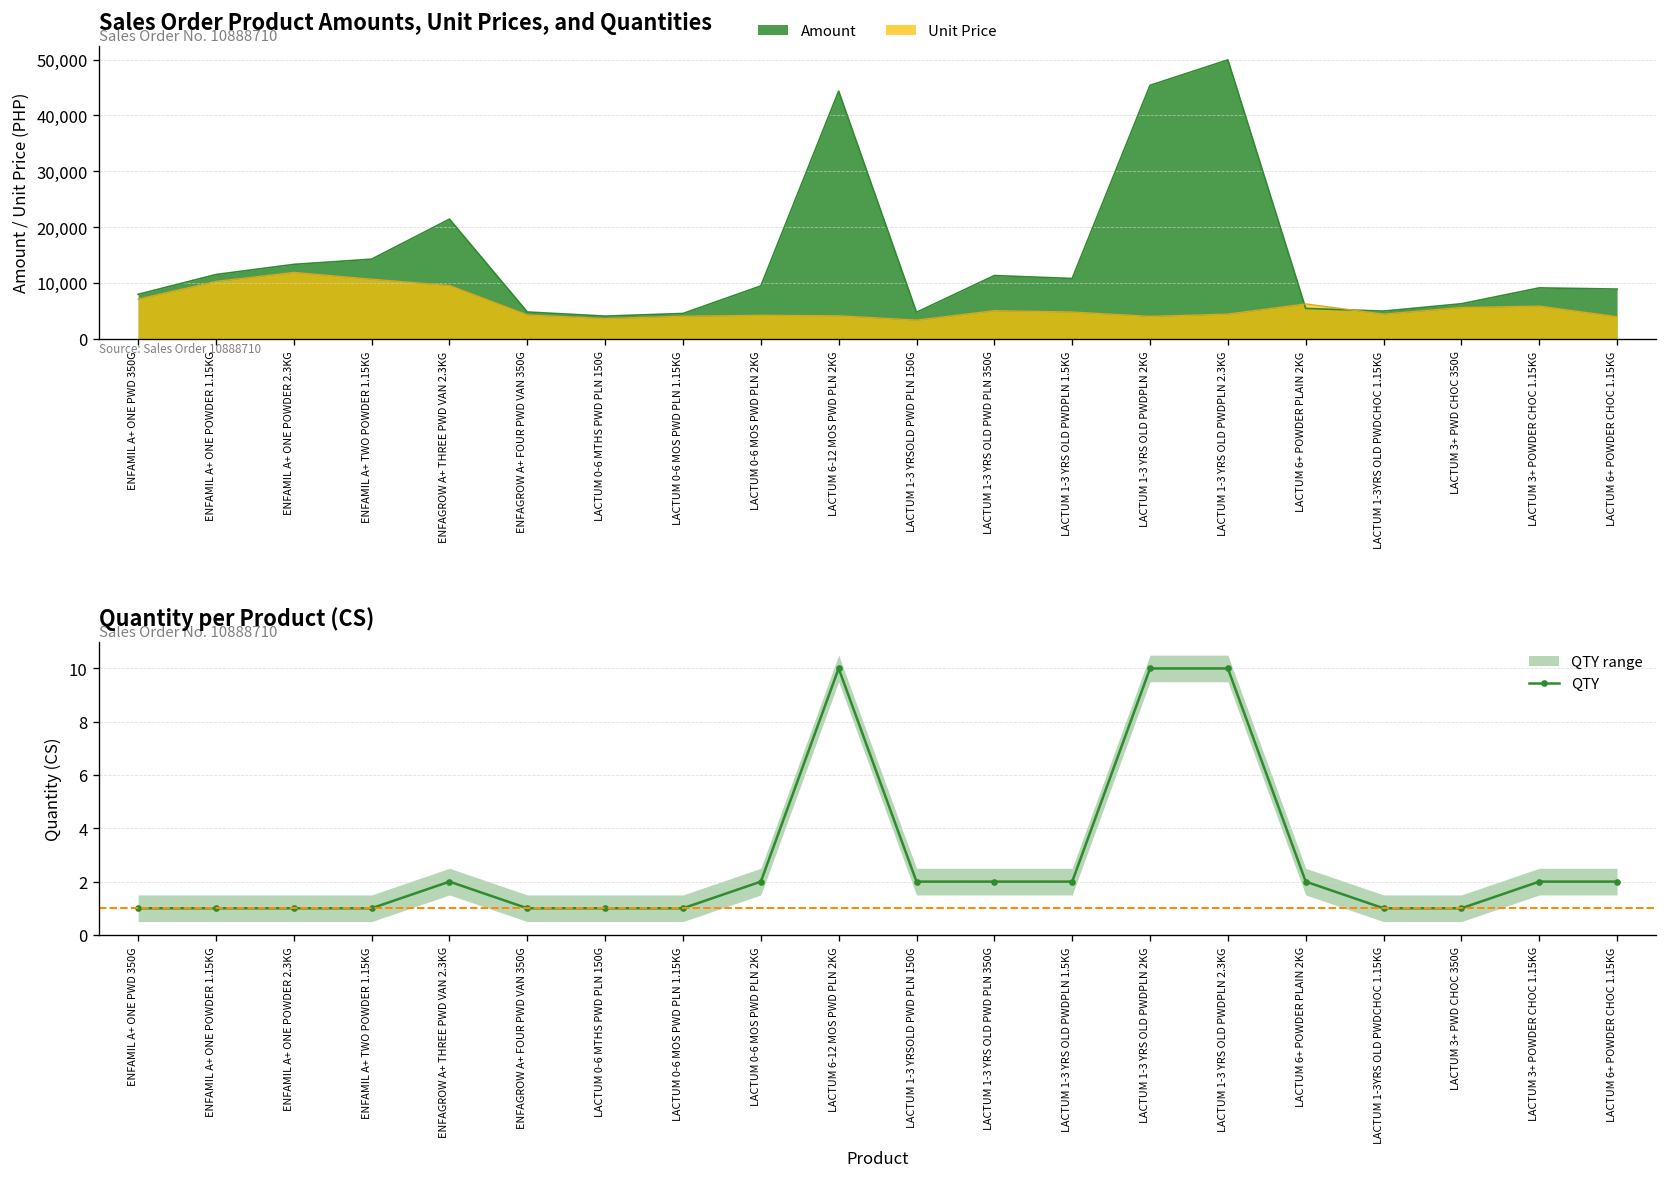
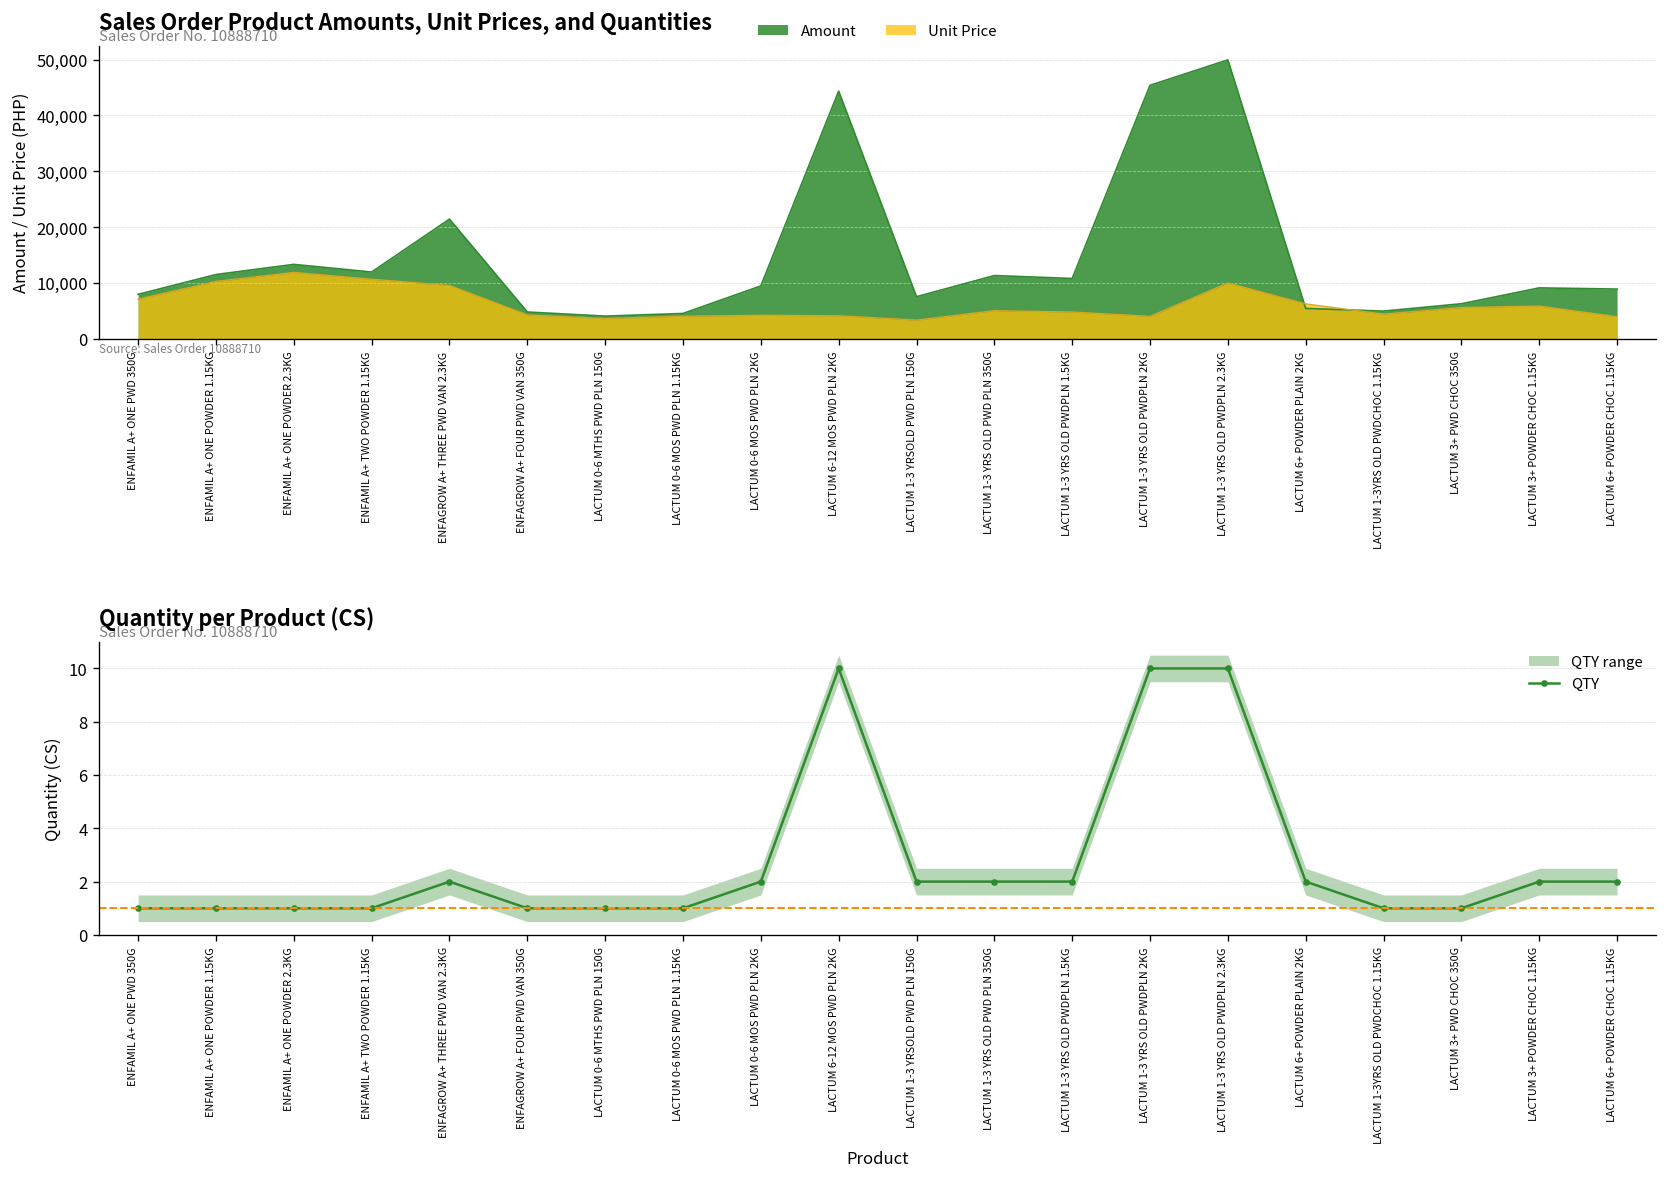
  {
    "Sales Order Product Amounts, Unit Prices, and Quantities": {
      "Amount": {
        "ENFAMIL A+ ONE PWD 350G": "8,000",
        "ENFAMIL A+ ONE POWDER 1.15KG": "12,000",
        "ENFAMIL A+ ONE POWDER 2.3KG": "13,000",
-       "ENFAMIL A+ TWO POWDER 1.15KG": "14,000",
+       "ENFAMIL A+ TWO POWDER 1.15KG": "12,000",
        "ENFAGROW A+ THREE PWD VAN 2.3KG": "21,000",
        "LACTUM 0-6 MOS PWD PLN 2KG": "9,000",
        "LACTUM 6-12 MOS PWD PLN 2KG": "44,000",
-       "LACTUM 1-3 YRSOLD PWD PLN 150G": "5,000",
+       "LACTUM 1-3 YRSOLD PWD PLN 150G": "8,000",
        "LACTUM 1-3 YRS OLD PWD PLN 350G": "11,000",
        "LACTUM 1-3 YRS OLD PWDPLN 1.5KG": "11,000",
        "LACTUM 1-3 YRS OLD PWDPLN 2KG": "45,000",
        "LACTUM 1-3 YRS OLD PWDPLN 2.3KG": "50,000",
        "LACTUM 6+ POWDER PLAIN 2KG": "5,000",
        "LACTUM 3+ PWD CHOC 350G": "6,000",
        "LACTUM 3+ POWDER CHOC 1.15KG": "9,000",
        "LACTUM 6+ POWDER CHOC 1.15KG": "9,000"
      },
      "Unit Price": {
        "ENFAMIL A+ ONE PWD 350G": "7,000",
        "ENFAMIL A+ ONE POWDER 1.15KG": "10,000",
        "ENFAMIL A+ ONE POWDER 2.3KG": "12,000",
        "ENFAMIL A+ TWO POWDER 1.15KG": "11,000",
        "ENFAGROW A+ THREE PWD VAN 2.3KG": "10,000",
        "LACTUM 0-6 MOS PWD PLN 2KG": "4,000",
        "LACTUM 6-12 MOS PWD PLN 2KG": "4,000",
        "LACTUM 1-3 YRSOLD PWD PLN 150G": "3,000",
        "LACTUM 1-3 YRS OLD PWD PLN 350G": "5,000",
        "LACTUM 1-3 YRS OLD PWDPLN 1.5KG": "5,000",
        "LACTUM 1-3 YRS OLD PWDPLN 2KG": "4,000",
-       "LACTUM 1-3 YRS OLD PWDPLN 2.3KG": "4,000",
+       "LACTUM 1-3 YRS OLD PWDPLN 2.3KG": "10,000",
        "LACTUM 6+ POWDER PLAIN 2KG": "6,000",
        "LACTUM 3+ PWD CHOC 350G": "6,000",
        "LACTUM 3+ POWDER CHOC 1.15KG": "6,000",
        "LACTUM 6+ POWDER CHOC 1.15KG": "4,000"
      }
    }
  }
